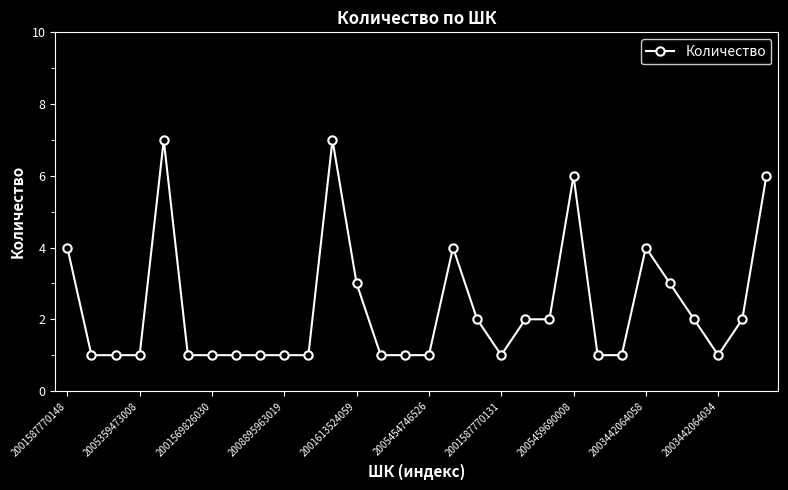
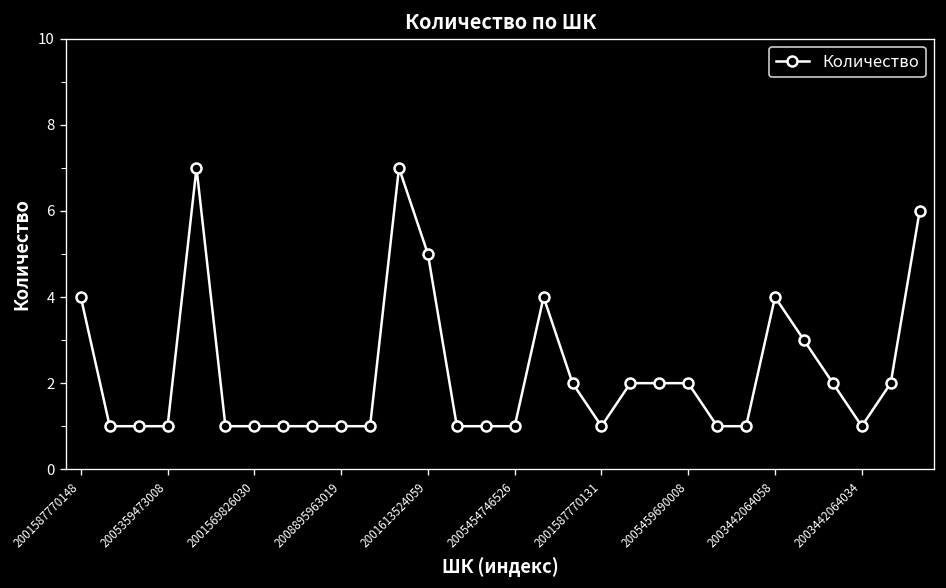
  {
    "2001587770148": 4,
    "2005359473008": 1,
    "2001569826030": 1,
    "2008895963019": 1,
-   "2001613524059": 3,
+   "2001613524059": 5,
    "2005454746526": 1,
    "2001587770131": 1,
-   "2005459690008": 6,
+   "2005459690008": 2,
    "2003442064058": 4,
    "2003442064034": 1
  }
